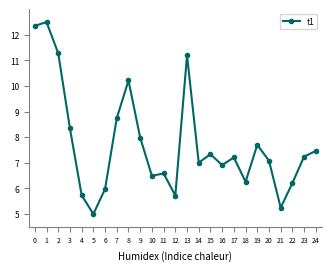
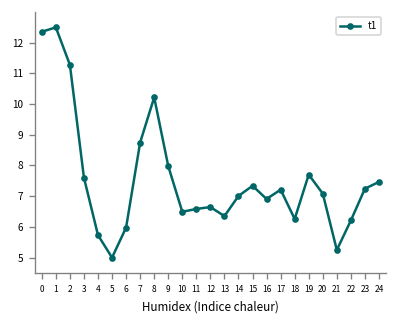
  {
    "0": 12.4,
    "1": 12.5,
    "2": 11.3,
-   "3": 8.3,
+   "3": 7.6,
    "4": 5.7,
    "5": 5.0,
    "6": 6.0,
    "7": 8.7,
    "8": 10.2,
    "9": 8.0,
    "10": 6.5,
    "11": 6.6,
-   "12": 5.7,
-   "13": 11.2,
+   "12": 6.6,
+   "13": 6.4,
    "14": 7.0,
    "15": 7.3,
    "16": 6.9,
    "17": 7.2,
    "18": 6.3,
    "19": 7.7,
    "20": 7.1,
    "21": 5.2,
    "22": 6.2,
    "23": 7.2,
    "24": 7.5
  }
